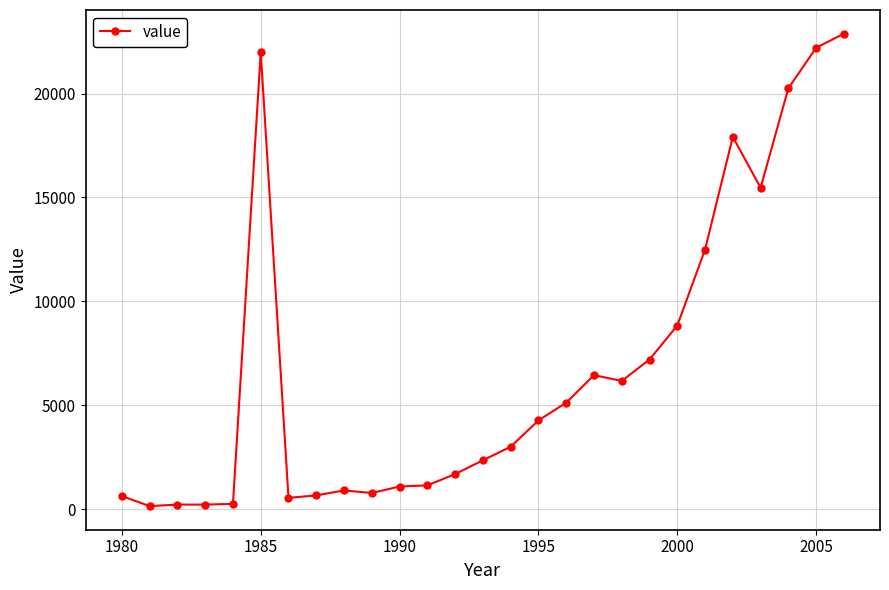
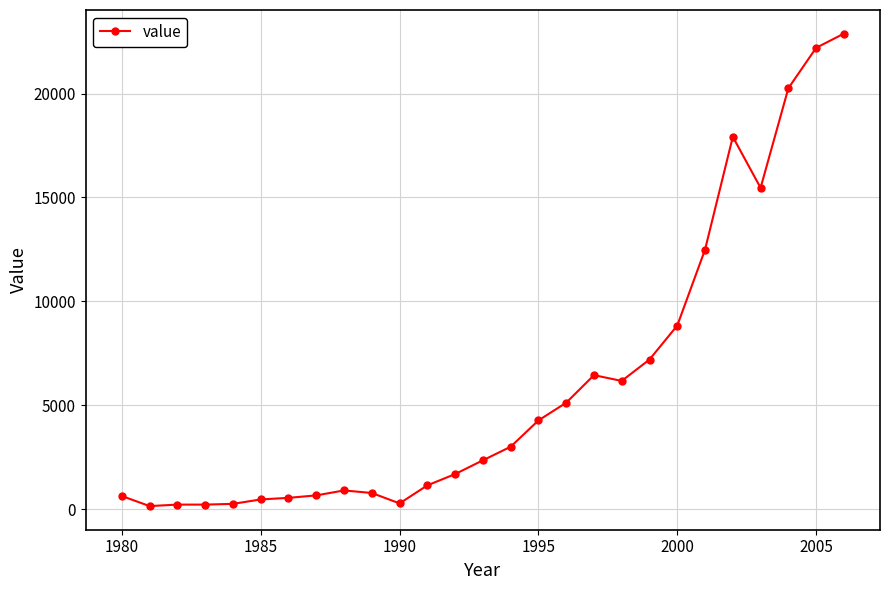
  {
    "1980": 600,
-   "1985": 22000,
-   "1990": 1100,
+   "1985": 500,
+   "1990": 300,
    "1995": 4300,
    "2000": 8800,
    "2005": 22200
  }
